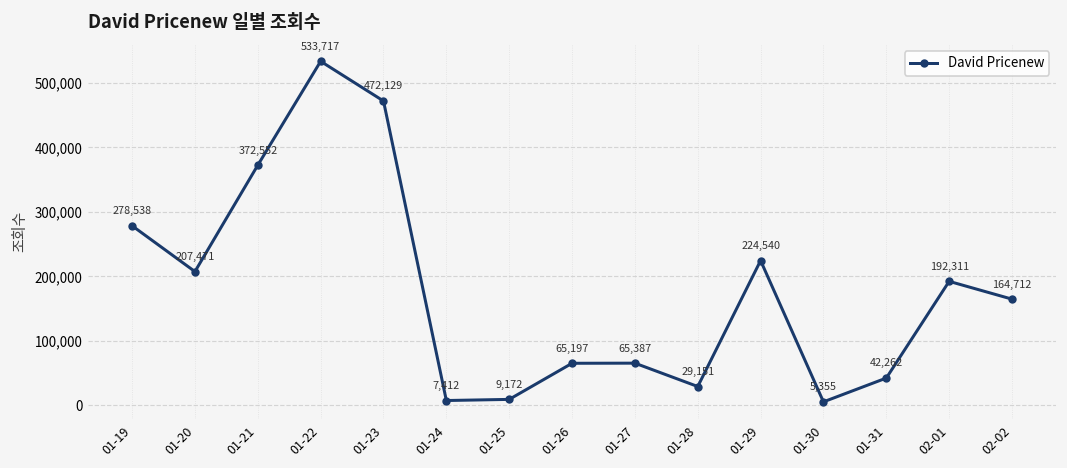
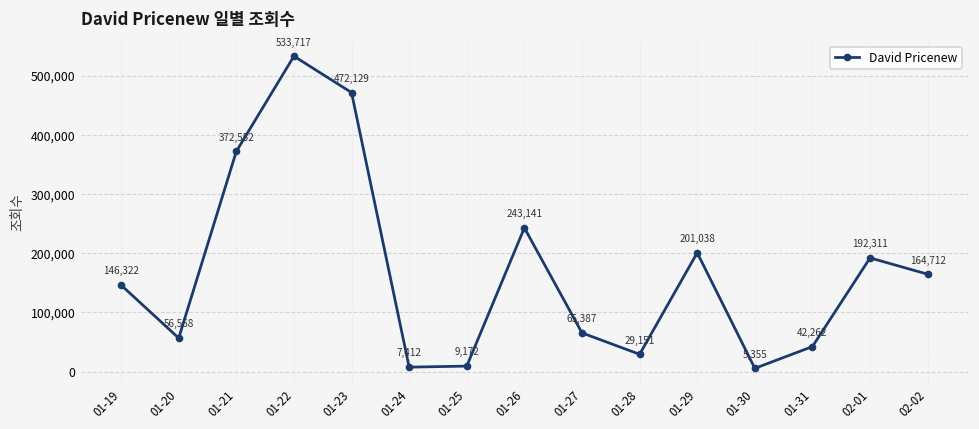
  {
-   "01-19": "278,538",
-   "01-20": "207,471",
+   "01-19": "146,322",
+   "01-20": "56,568",
    "01-21": "372,552",
    "01-22": "533,717",
    "01-23": "472,129",
    "01-24": "7,412",
    "01-25": "9,172",
-   "01-26": "65,197",
+   "01-26": "243,141",
    "01-27": "65,387",
    "01-28": "29,151",
-   "01-29": "224,540",
+   "01-29": "201,038",
    "01-30": "5,355",
    "01-31": "42,262",
    "02-01": "192,311",
    "02-02": "164,712"
  }
